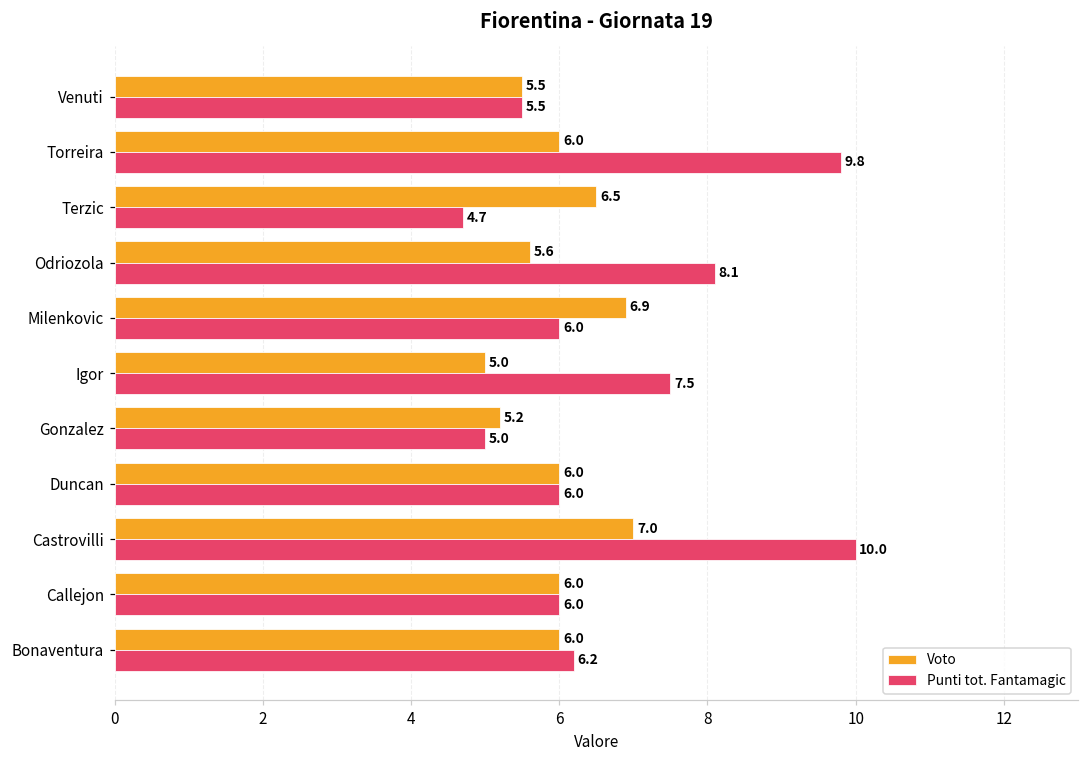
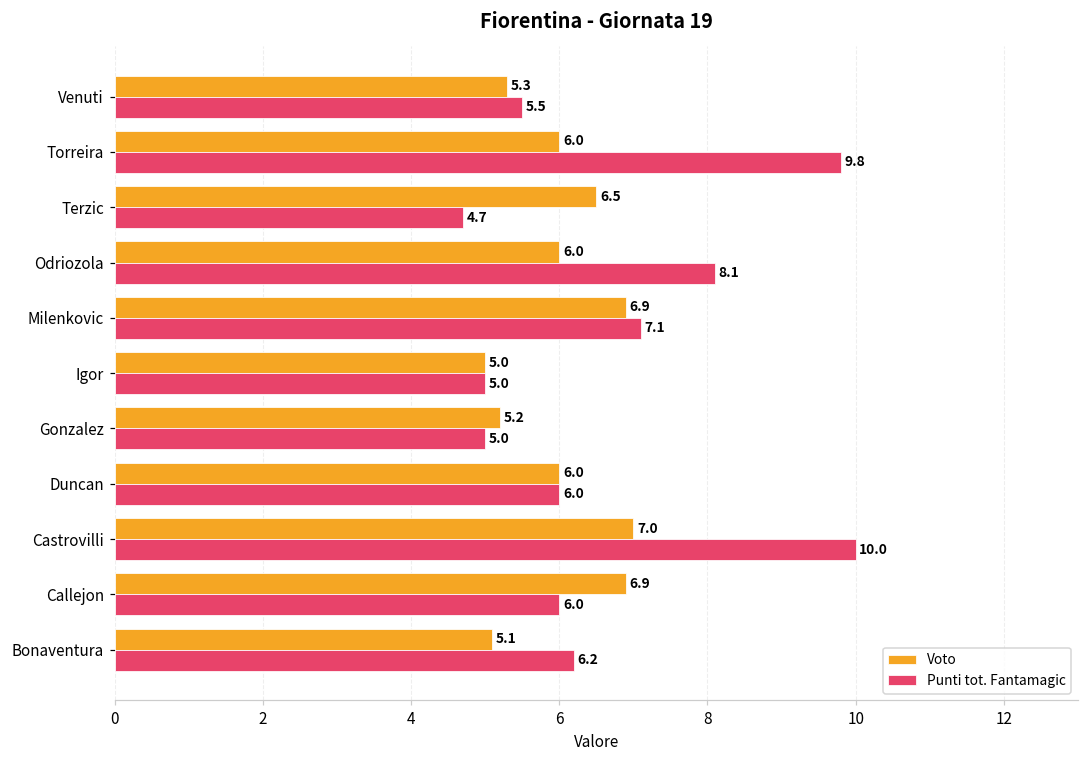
  {
    "Voto": {
-     "Venuti": 5.5,
+     "Venuti": 5.3,
      "Torreira": 6.0,
      "Terzic": 6.5,
-     "Odriozola": 5.6,
+     "Odriozola": 6.0,
      "Milenkovic": 6.9,
      "Igor": 5.0,
      "Gonzalez": 5.2,
      "Duncan": 6.0,
      "Castrovilli": 7.0,
-     "Callejon": 6.0,
-     "Bonaventura": 6.0
+     "Callejon": 6.9,
+     "Bonaventura": 5.1
    },
    "Punti tot. Fantamagic": {
      "Venuti": 5.5,
      "Torreira": 9.8,
      "Terzic": 4.7,
      "Odriozola": 8.1,
-     "Milenkovic": 6.0,
-     "Igor": 7.5,
+     "Milenkovic": 7.1,
+     "Igor": 5.0,
      "Gonzalez": 5.0,
      "Duncan": 6.0,
      "Castrovilli": 10.0,
      "Callejon": 6.0,
      "Bonaventura": 6.2
    }
  }
